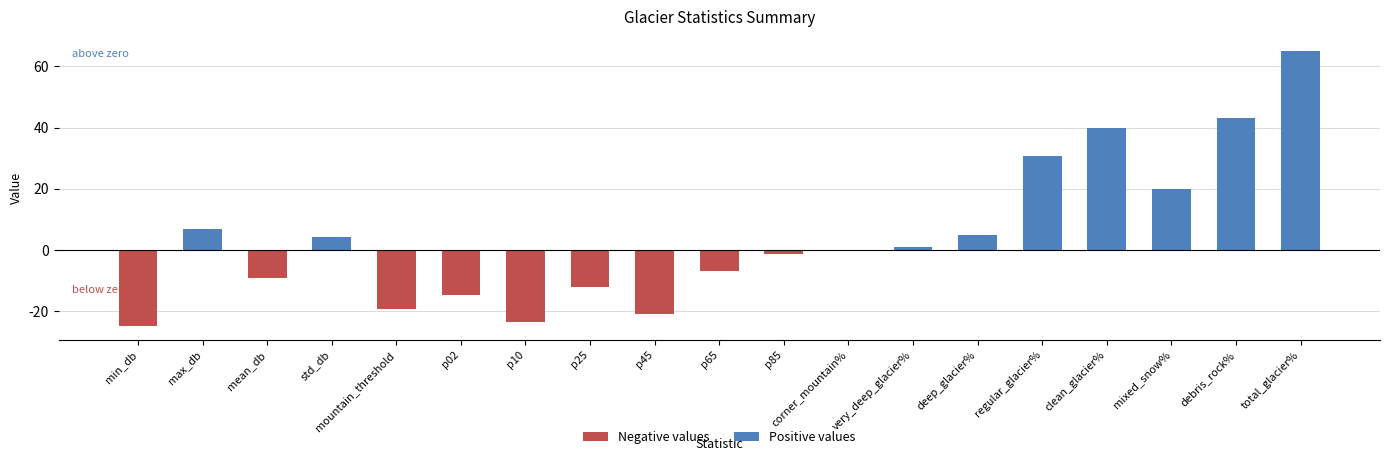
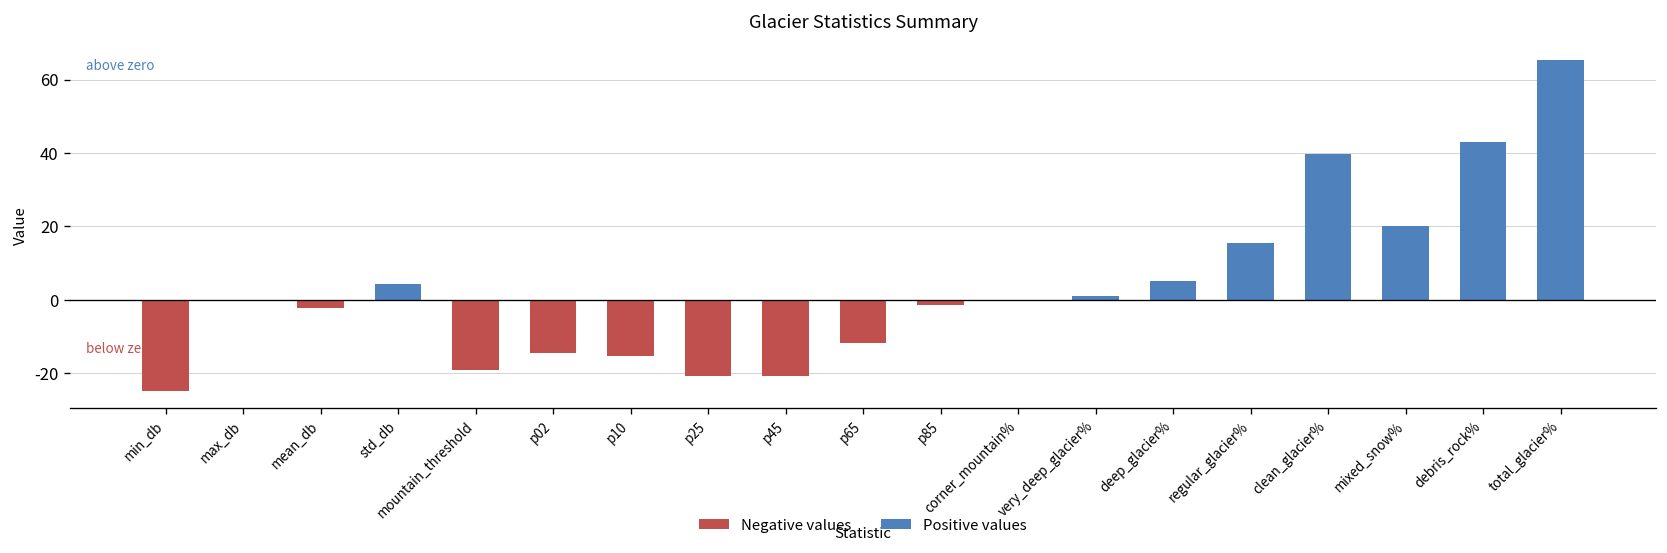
  {
    "Negative values": {
      "min_db": -25,
-     "mean_db": -9,
+     "mean_db": -2,
      "mountain_threshold": -19,
      "p02": -15,
-     "p10": -23,
-     "p25": -12,
+     "p10": -15,
+     "p25": -21,
      "p45": -21,
-     "p65": -7,
+     "p65": -12,
      "p85": -1
    },
    "Positive values": {
-     "max_db": 7,
+     "max_db": 0,
      "std_db": 4,
      "corner_mountain%": 0,
      "very_deep_glacier%": 1,
      "deep_glacier%": 5,
-     "regular_glacier%": 31,
+     "regular_glacier%": 15,
      "clean_glacier%": 40,
      "mixed_snow%": 20,
      "debris_rock%": 43,
      "total_glacier%": 65
    }
  }
